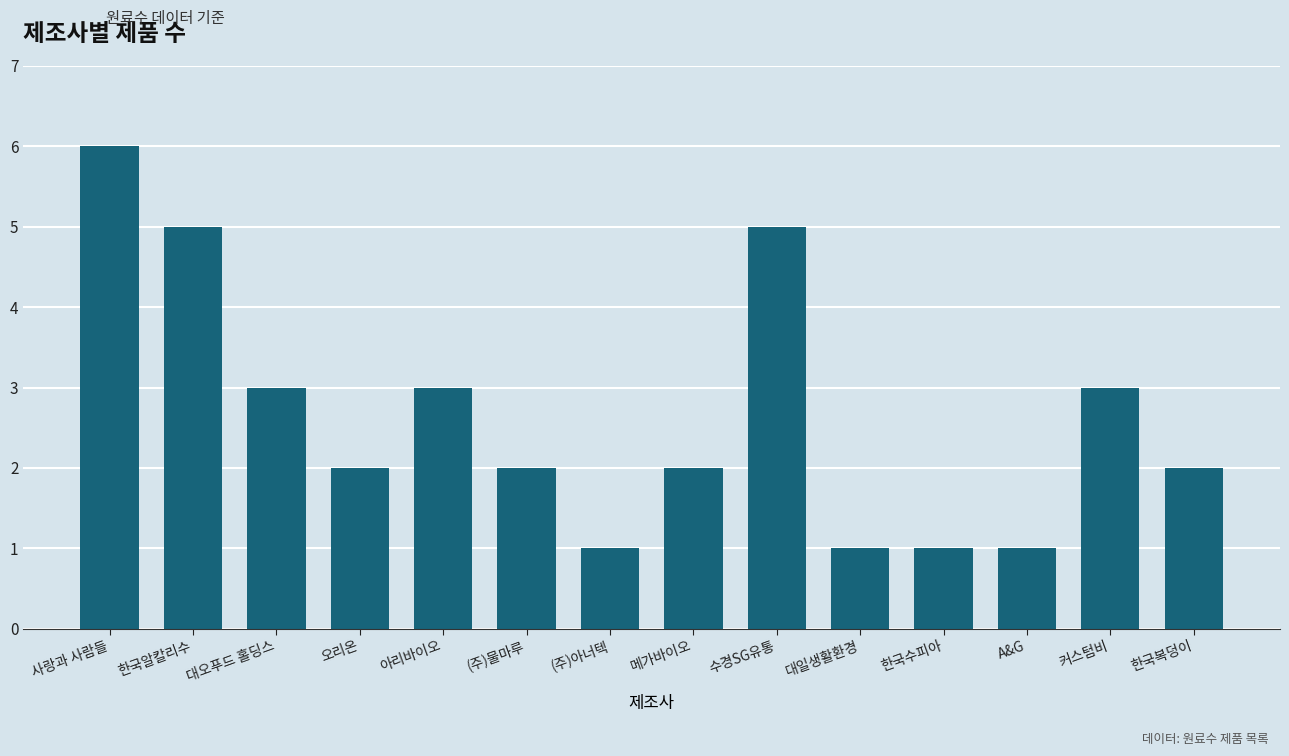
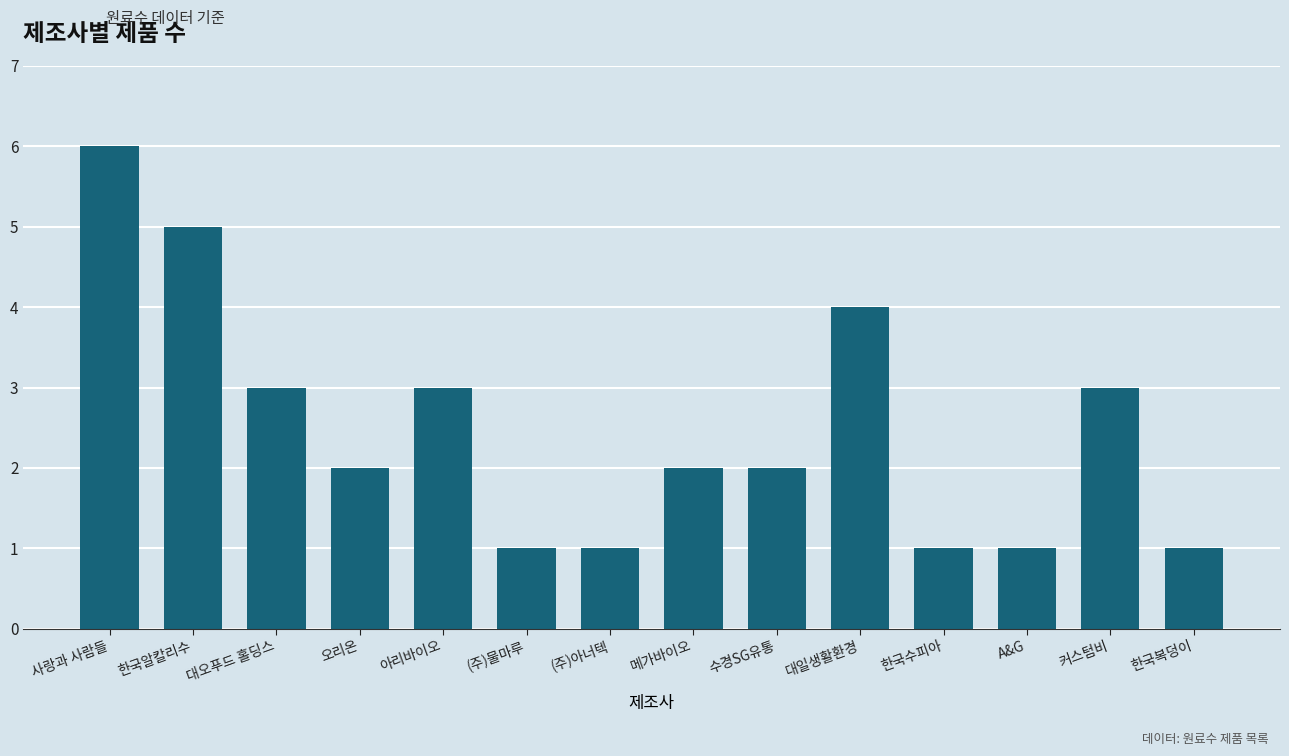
  {
    "사랑과 사람들": 6,
    "한국알칼리수": 5,
    "대오푸드 홀딩스": 3,
    "오리온": 2,
    "아리바이오": 3,
-   "(주)물마루": 2,
+   "(주)물마루": 1,
    "(주)아너텍": 1,
    "메가바이오": 2,
-   "수경SG유통": 5,
-   "대일생활환경": 1,
+   "수경SG유통": 2,
+   "대일생활환경": 4,
    "한국수피아": 1,
    "A&G": 1,
    "커스텀비": 3,
-   "한국복덩이": 2
+   "한국복덩이": 1
  }
